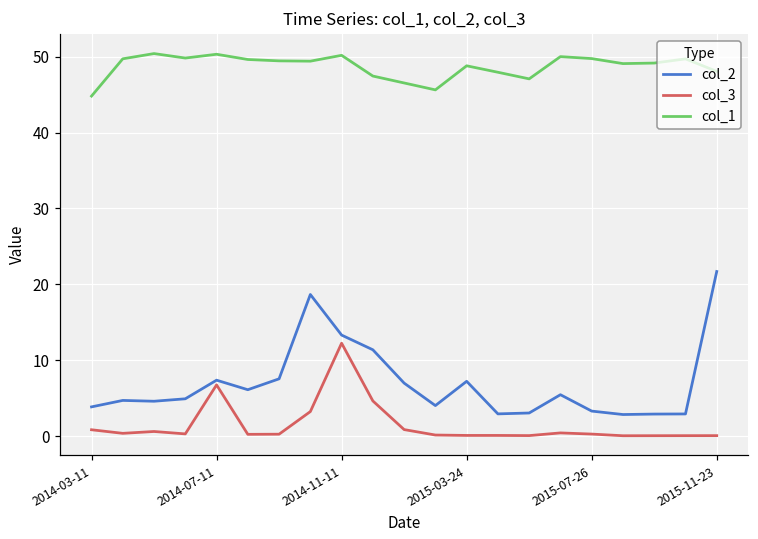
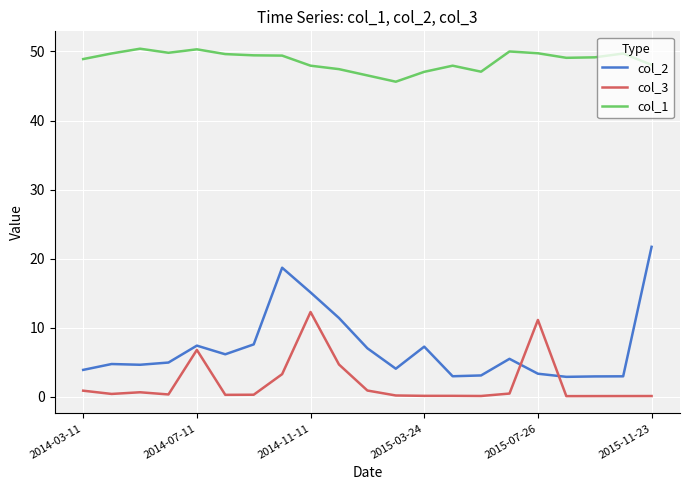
  {
    "col_2": {
      "2014-03-11": 4,
      "2014-07-11": 7,
-     "2014-11-11": 13,
+     "2014-11-11": 15,
      "2015-03-24": 7,
      "2015-07-26": 3,
      "2015-11-23": 22
    },
    "col_3": {
      "2014-03-11": 1,
      "2014-07-11": 7,
      "2014-11-11": 12,
      "2015-03-24": 0,
-     "2015-07-26": 0,
+     "2015-07-26": 11,
      "2015-11-23": 0
    },
    "col_1": {
-     "2014-03-11": 45,
+     "2014-03-11": 49,
      "2014-07-11": 50,
-     "2014-11-11": 50,
-     "2015-03-24": 49,
+     "2014-11-11": 48,
+     "2015-03-24": 47,
      "2015-07-26": 50
    }
  }
